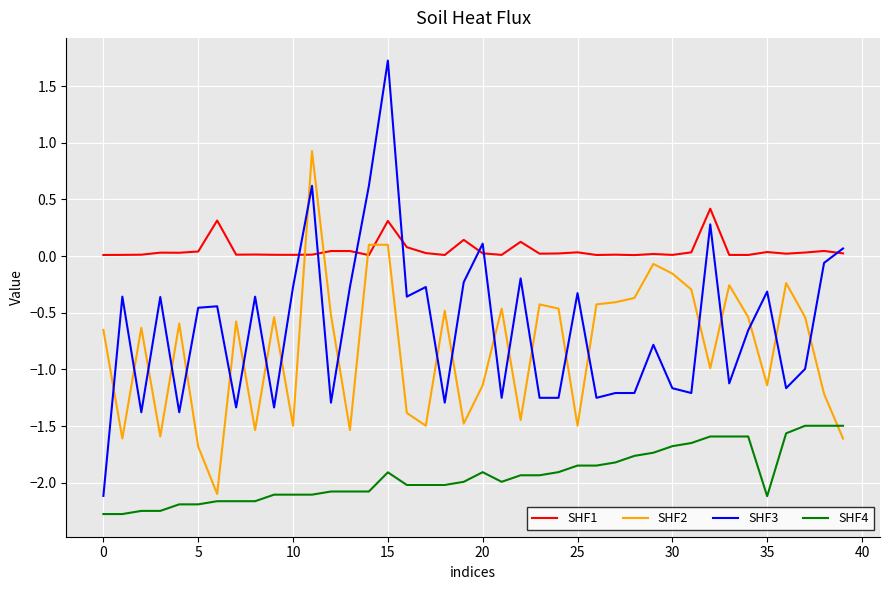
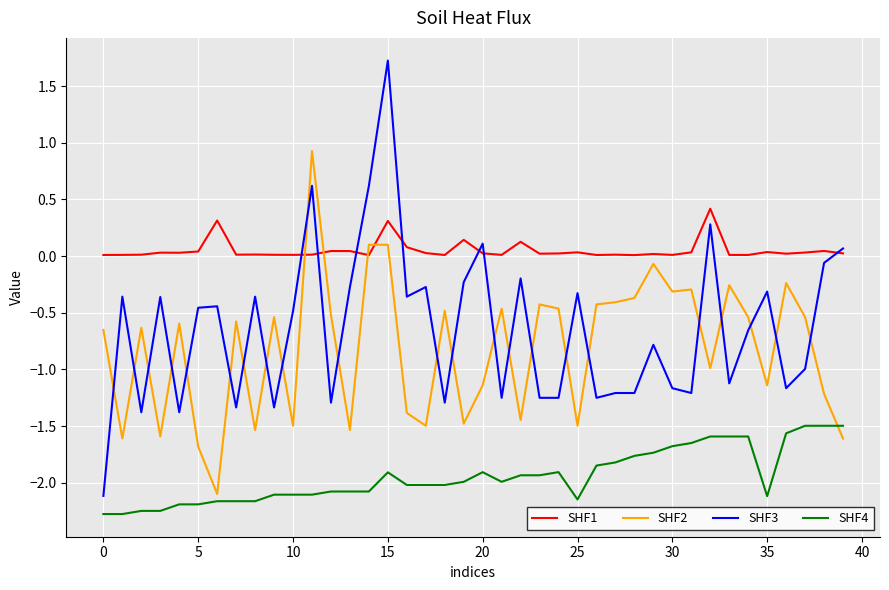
  {
    "SHF1": {
      "0": 0.01,
      "5": 0.04,
      "10": 0.01,
      "15": 0.31,
      "20": 0.02,
      "25": 0.03,
      "30": 0.01,
      "35": 0.04
    },
    "SHF2": {
      "0": -0.65,
      "5": -1.68,
      "10": -1.50,
      "15": 0.10,
      "20": -1.14,
      "25": -1.50,
-     "30": -0.15,
+     "30": -0.31,
      "35": -1.14
    },
    "SHF3": {
      "0": -2.12,
      "5": -0.46,
-     "10": -0.27,
+     "10": -0.49,
      "15": 1.72,
      "20": 0.11,
      "25": -0.33,
      "30": -1.17,
      "35": -0.31
    },
    "SHF4": {
      "0": -2.28,
      "5": -2.19,
      "10": -2.11,
      "15": -1.91,
      "20": -1.91,
-     "25": -1.85,
+     "25": -2.15,
      "30": -1.68,
      "35": -2.12
    }
  }
